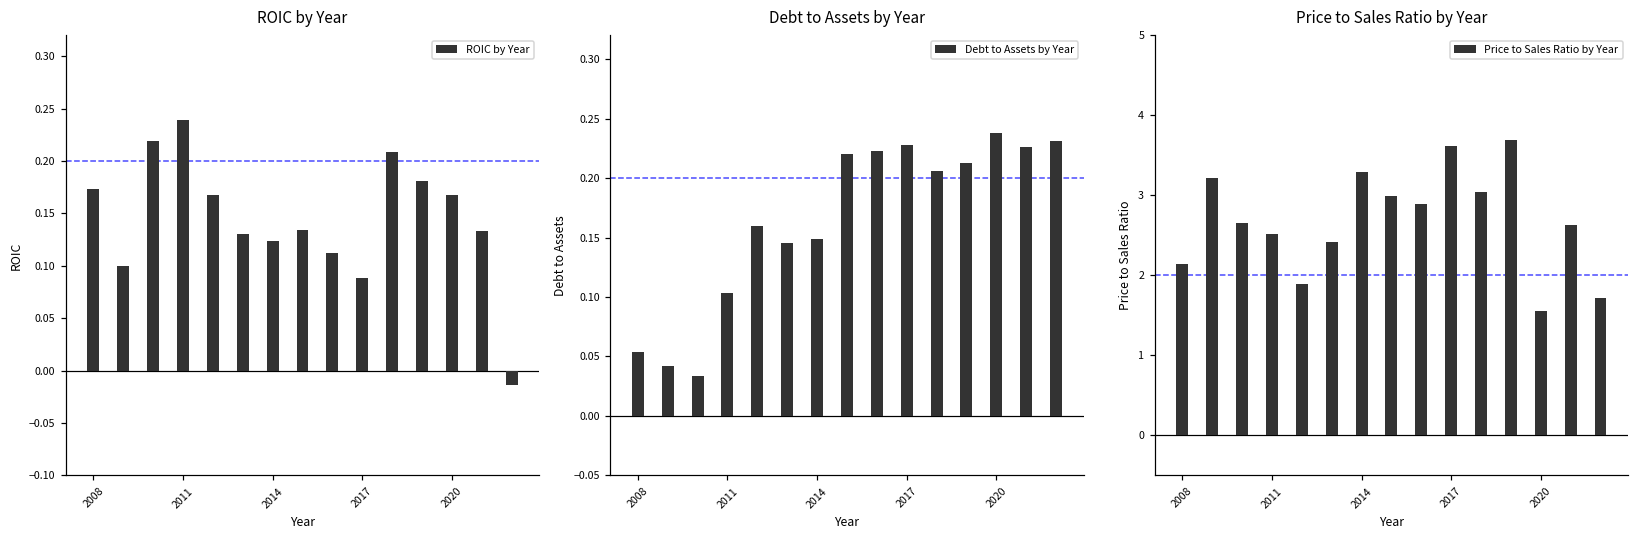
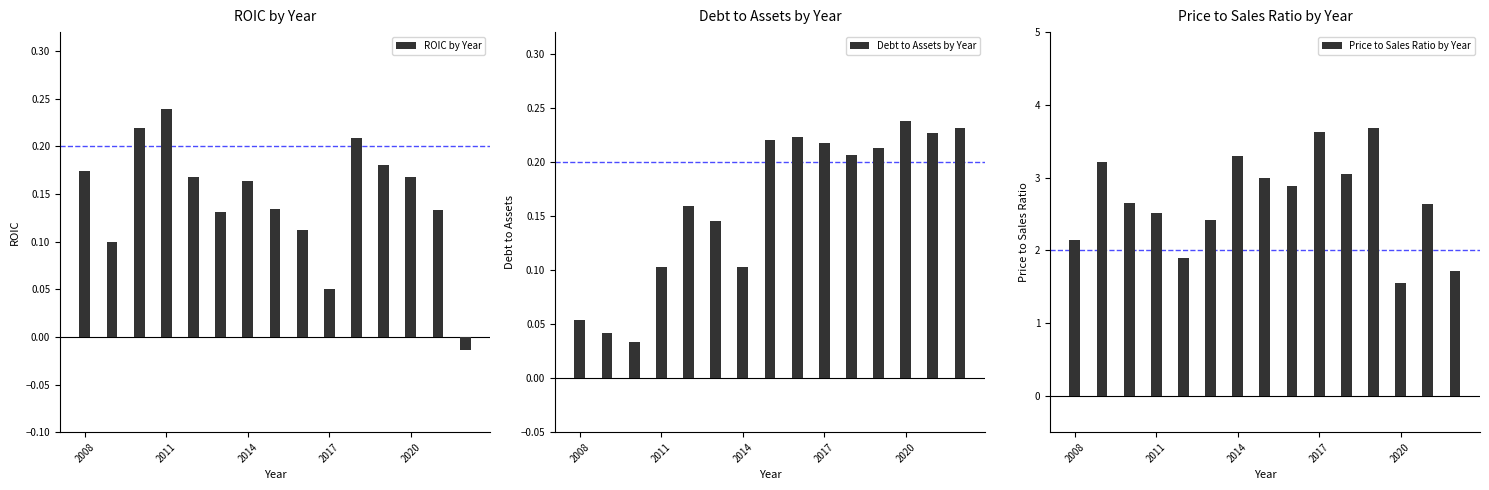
  {
    "ROIC by Year": {
      "2008": 0.17,
      "2011": 0.24,
-     "2014": 0.12,
-     "2017": 0.09,
+     "2014": 0.16,
+     "2017": 0.05,
      "2020": 0.17
    },
    "Debt to Assets by Year": {
      "2008": 0.054,
      "2011": 0.103,
-     "2014": 0.149,
-     "2017": 0.228,
+     "2014": 0.102,
+     "2017": 0.218,
      "2020": 0.238
    },
    "Price to Sales Ratio by Year": {
      "2008": 2.1,
      "2011": 2.5,
      "2014": 3.3,
      "2017": 3.6,
      "2020": 1.6
    }
  }
